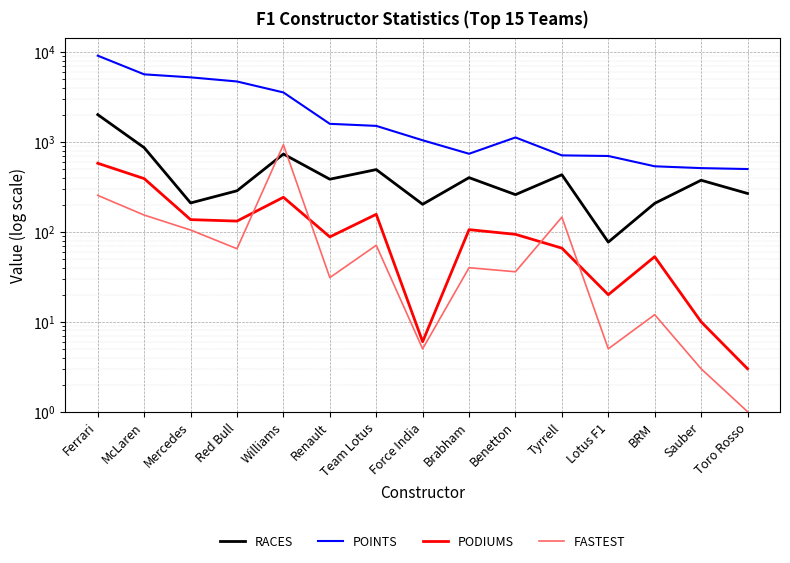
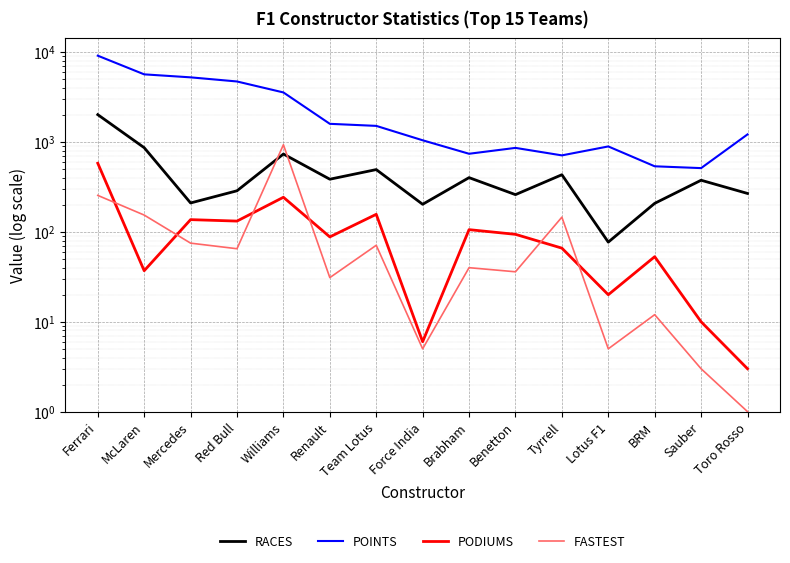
  {
    "RACES": {
      "Ferrari": 2000,
      "McLaren": 900,
      "Mercedes": 210,
      "Red Bull": 290,
      "Williams": 700,
      "Renault": 390,
      "Team Lotus": 500,
      "Force India": 200,
      "Brabham": 400,
      "Benetton": 260,
      "Tyrrell": 400,
      "Lotus F1": 80,
      "BRM": 210,
      "Sauber": 380,
      "Toro Rosso": 270
    },
    "POINTS": {
      "Ferrari": 9000,
      "McLaren": 6000,
      "Mercedes": 5000,
      "Red Bull": 5000,
      "Williams": 3600,
      "Renault": 1600,
      "Team Lotus": 1500,
      "Force India": 1000,
      "Brabham": 700,
-     "Benetton": 1100,
+     "Benetton": 900,
      "Tyrrell": 700,
-     "Lotus F1": 700,
+     "Lotus F1": 900,
      "BRM": 500,
      "Sauber": 500,
-     "Toro Rosso": 500
+     "Toro Rosso": 1200
    },
    "PODIUMS": {
      "Ferrari": 600,
-     "McLaren": 400,
+     "McLaren": 37,
      "Mercedes": 140,
      "Red Bull": 130,
      "Williams": 240,
      "Renault": 90,
      "Team Lotus": 160,
      "Force India": 6,
      "Brabham": 110,
      "Benetton": 90,
      "Tyrrell": 70,
      "Lotus F1": 20,
      "BRM": 50,
      "Sauber": 10,
      "Toro Rosso": 3
    },
    "FASTEST": {
      "Ferrari": 260,
      "McLaren": 150,
-     "Mercedes": 110,
+     "Mercedes": 80,
      "Red Bull": 70,
      "Williams": 900,
      "Renault": 31,
      "Team Lotus": 70,
      "Force India": 5,
      "Brabham": 40,
      "Benetton": 36,
      "Tyrrell": 150,
      "Lotus F1": 5,
      "BRM": 12,
      "Sauber": 3,
      "Toro Rosso": 1
    }
  }
